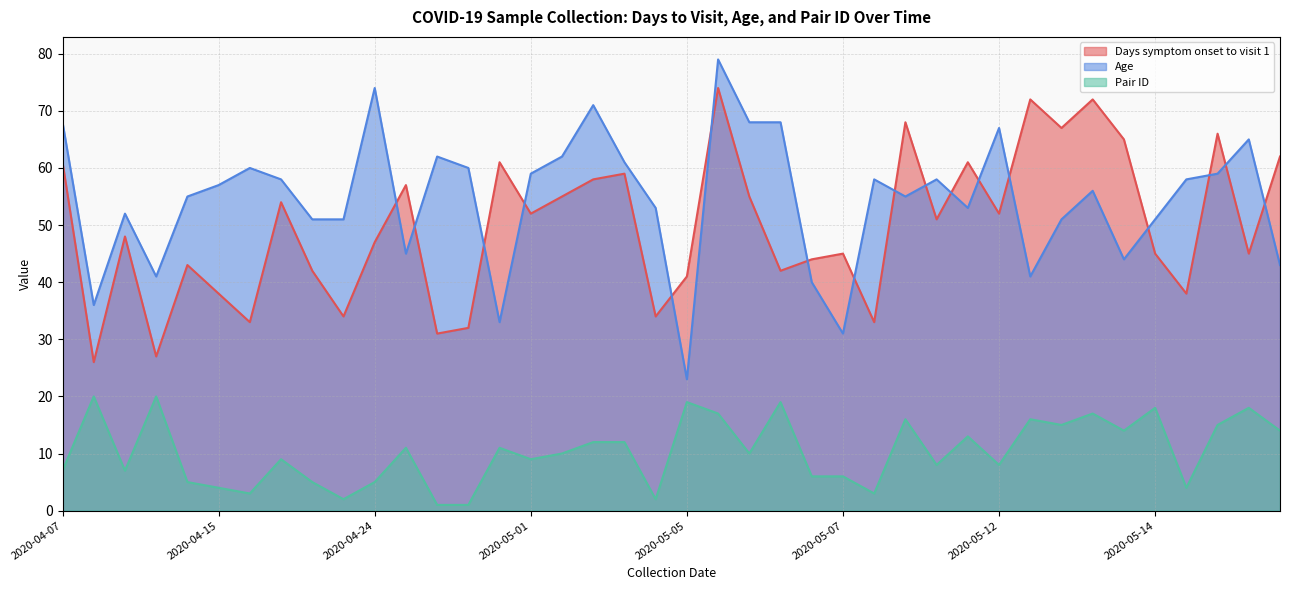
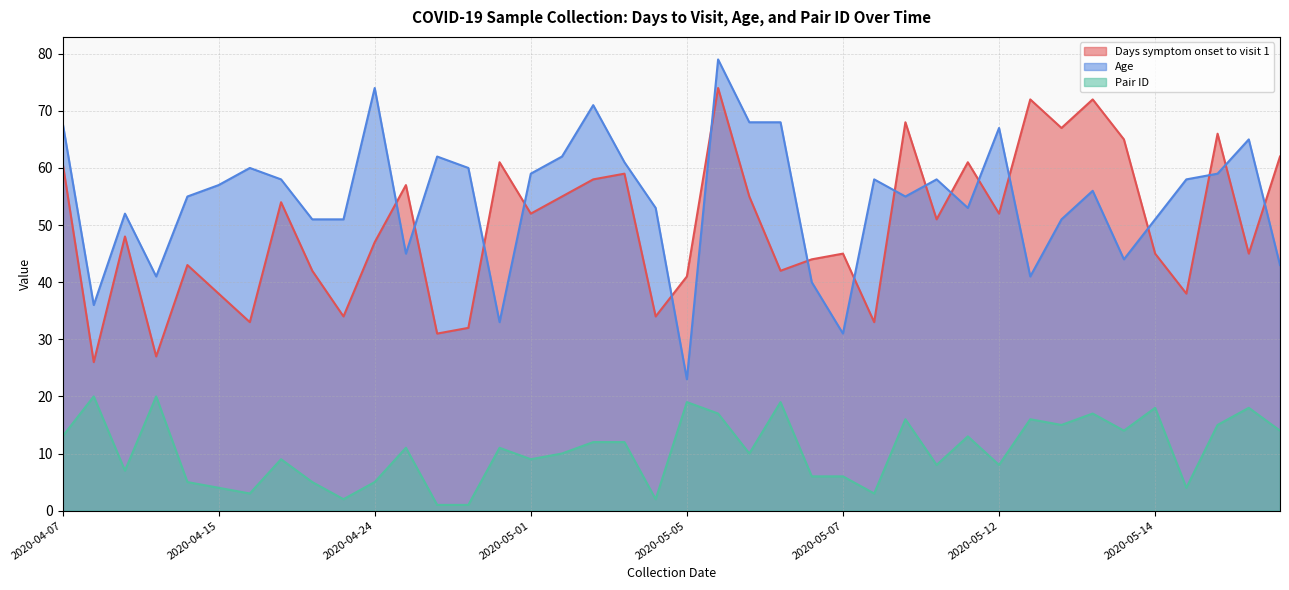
  {
    "Days symptom onset to visit 1": {
      "2020-04-07": 61,
      "2020-04-24": 47
    },
    "Age": {
      "2020-04-07": 68,
      "2020-04-24": 74
    },
    "Pair ID": {
-     "2020-04-07": 7,
+     "2020-04-07": 13,
      "2020-04-24": 5
    }
  }
